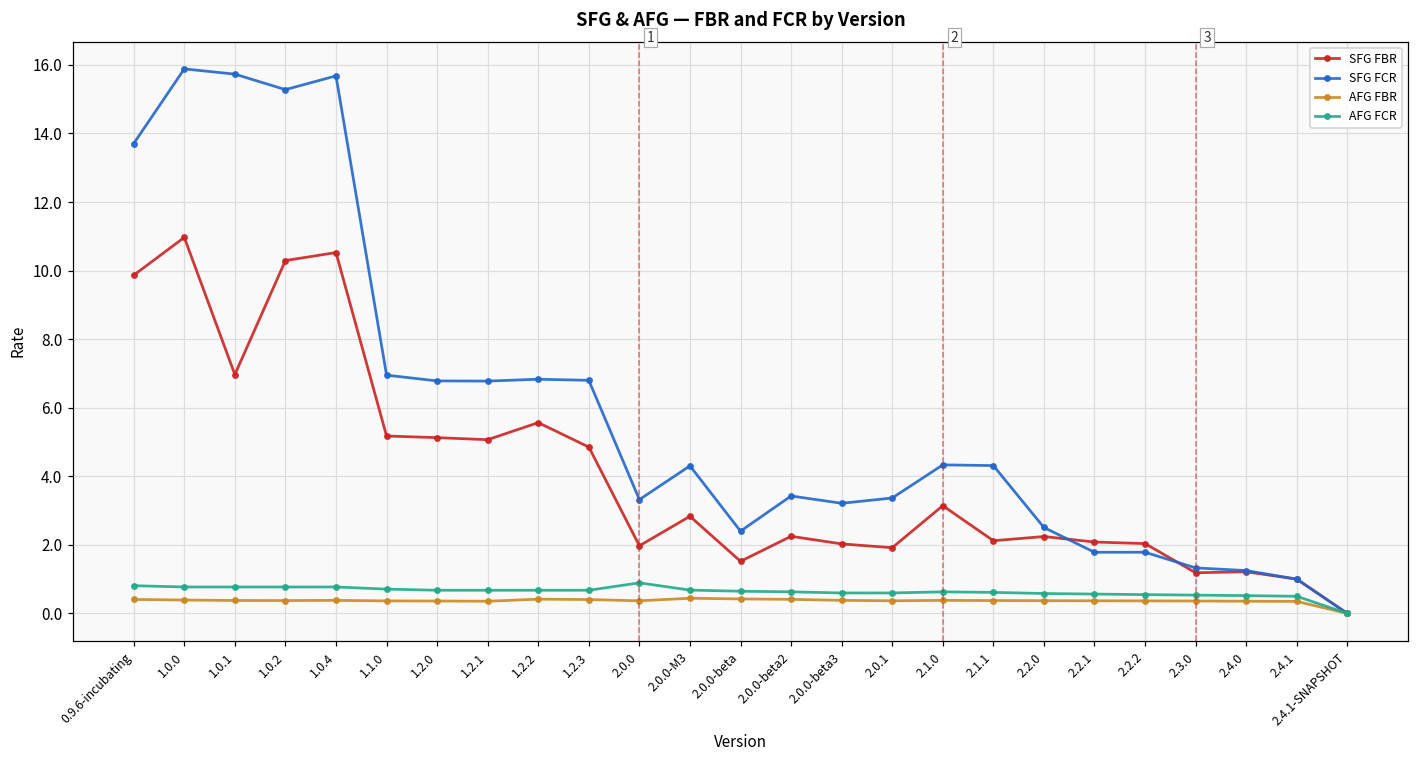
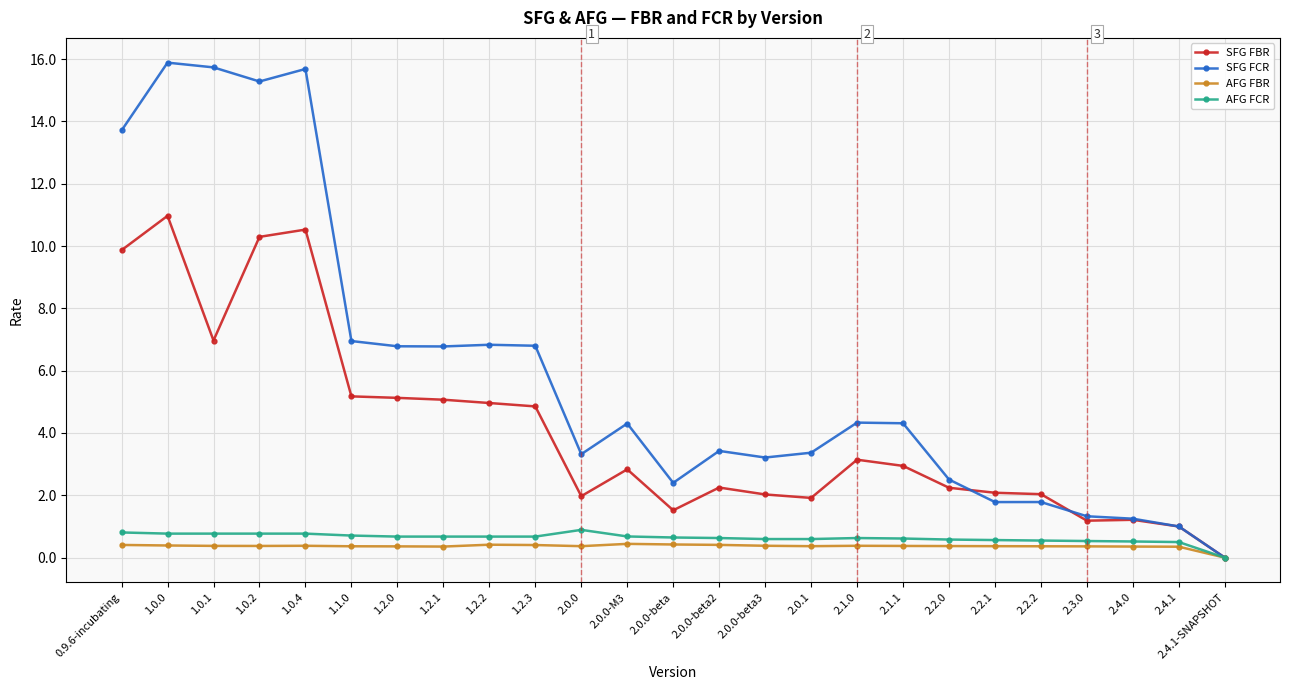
  {
    "SFG FBR": {
      "0.9.6-incubating": 9.9,
      "1.0.0": 11.0,
      "1.0.1": 7.0,
      "1.0.2": 10.3,
      "1.0.4": 10.5,
      "1.1.0": 5.2,
      "1.2.0": 5.1,
      "1.2.1": 5.1,
-     "1.2.2": 5.6,
+     "1.2.2": 5.0,
      "1.2.3": 4.9,
      "2.0.0": 2.0,
      "2.0.0-M3": 2.8,
      "2.0.0-beta": 1.5,
      "2.0.0-beta2": 2.3,
      "2.0.0-beta3": 2.0,
      "2.0.1": 1.9,
      "2.1.0": 3.1,
-     "2.1.1": 2.1,
+     "2.1.1": 2.9,
      "2.2.0": 2.2,
      "2.2.1": 2.1,
      "2.2.2": 2.0,
      "2.3.0": 1.2
    },
    "SFG FCR": {
      "0.9.6-incubating": 13.7,
      "1.0.0": 15.9,
      "1.0.1": 15.7,
      "1.0.2": 15.3,
      "1.0.4": 15.7,
      "1.1.0": 7.0,
      "1.2.0": 6.8,
      "1.2.1": 6.8,
      "1.2.2": 6.8,
      "1.2.3": 6.8,
      "2.0.0": 3.3,
      "2.0.0-M3": 4.3,
      "2.0.0-beta": 2.4,
      "2.0.0-beta2": 3.4,
      "2.0.0-beta3": 3.2,
      "2.0.1": 3.4,
      "2.1.0": 4.3,
      "2.1.1": 4.3,
      "2.2.0": 2.5,
      "2.2.1": 1.8,
      "2.2.2": 1.8,
      "2.3.0": 1.3
    },
    "AFG FBR": {
      "0.9.6-incubating": 0.4,
      "1.0.0": 0.4,
      "1.0.1": 0.4,
      "1.0.2": 0.4,
      "1.0.4": 0.4,
      "1.1.0": 0.4,
      "1.2.0": 0.4,
      "1.2.1": 0.4,
      "1.2.2": 0.4,
      "1.2.3": 0.4,
      "2.0.0": 0.4,
      "2.0.0-M3": 0.4,
      "2.0.0-beta": 0.4,
      "2.0.0-beta2": 0.4,
      "2.0.0-beta3": 0.4,
      "2.0.1": 0.4,
      "2.1.0": 0.4,
      "2.1.1": 0.4,
      "2.2.0": 0.4,
      "2.2.1": 0.4,
      "2.2.2": 0.4,
      "2.3.0": 0.4,
      "2.4.0": 0.4,
      "2.4.1": 0.4
    },
    "AFG FCR": {
      "0.9.6-incubating": 0.8,
      "1.0.0": 0.8,
      "1.0.1": 0.8,
      "1.0.2": 0.8,
      "1.0.4": 0.8,
      "1.1.0": 0.7,
      "1.2.0": 0.7,
      "1.2.1": 0.7,
      "1.2.2": 0.7,
      "1.2.3": 0.7,
      "2.0.0": 0.9,
      "2.0.0-M3": 0.7,
      "2.0.0-beta": 0.6,
      "2.0.0-beta2": 0.6,
      "2.0.0-beta3": 0.6,
      "2.0.1": 0.6,
      "2.1.0": 0.6,
      "2.1.1": 0.6,
      "2.2.0": 0.6,
      "2.2.1": 0.6,
      "2.2.2": 0.5,
      "2.3.0": 0.5,
      "2.4.0": 0.5,
      "2.4.1": 0.5
    }
  }
